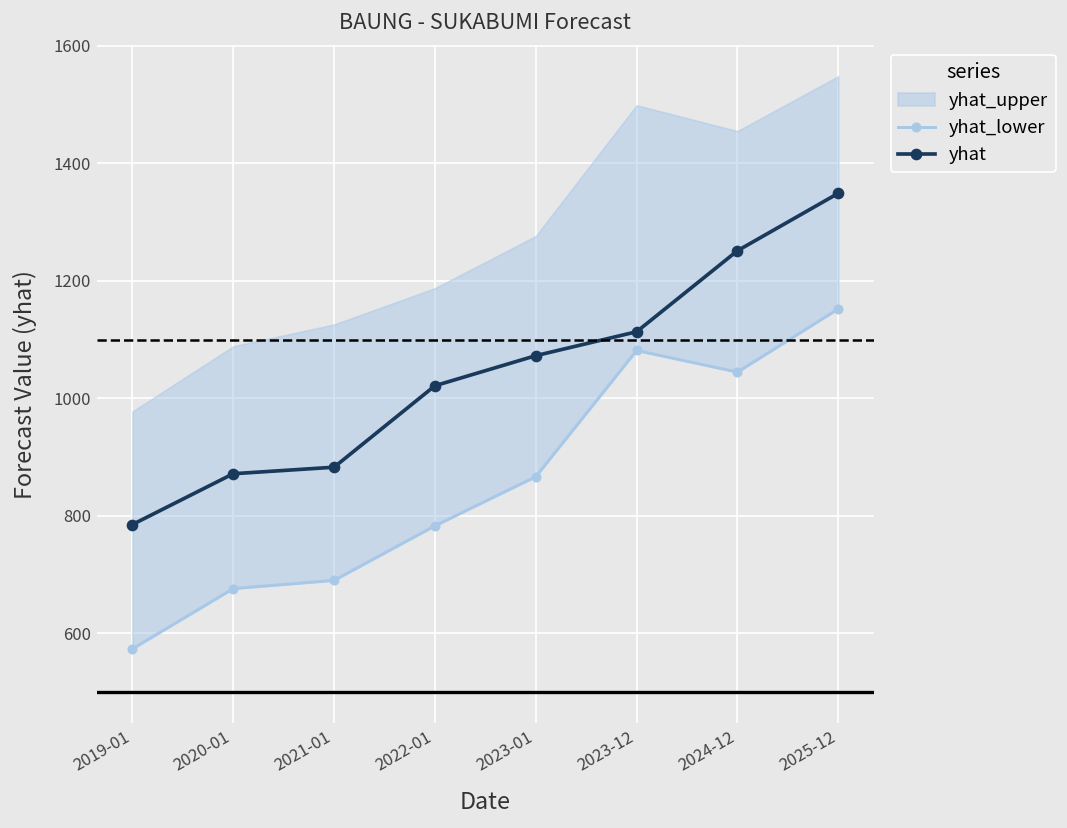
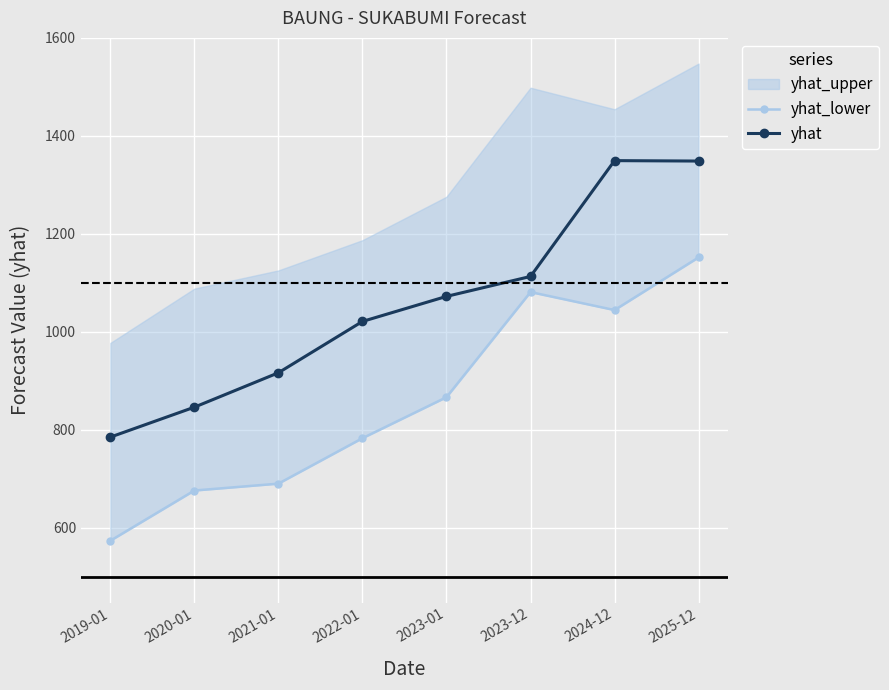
  {
    "yhat": {
      "2019-01": 790,
-     "2020-01": 870,
-     "2021-01": 880,
+     "2020-01": 850,
+     "2021-01": 920,
      "2022-01": 1020,
      "2023-01": 1070,
      "2023-12": 1110,
-     "2024-12": 1250,
+     "2024-12": 1350,
      "2025-12": 1350
    }
  }
